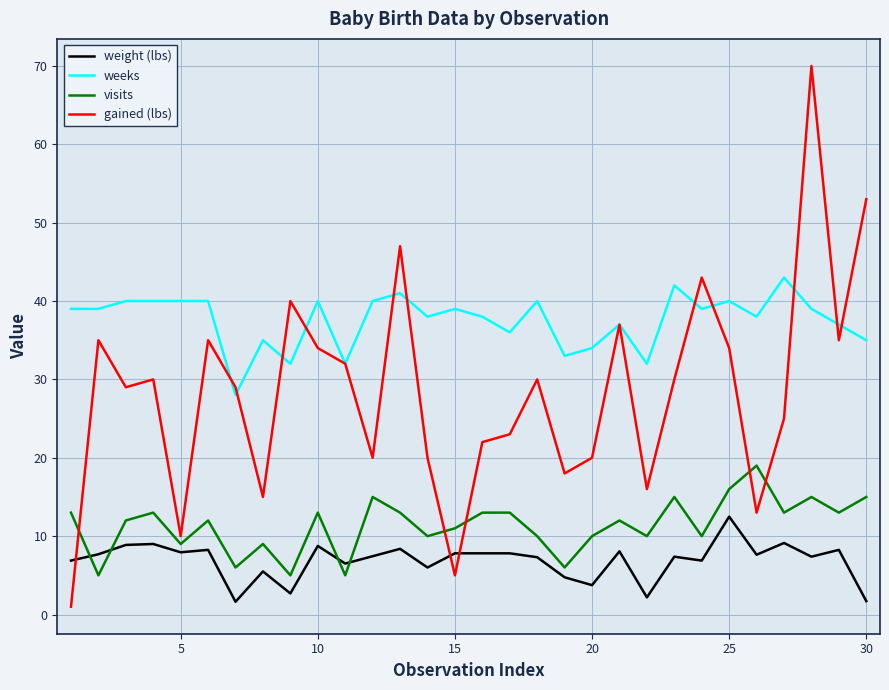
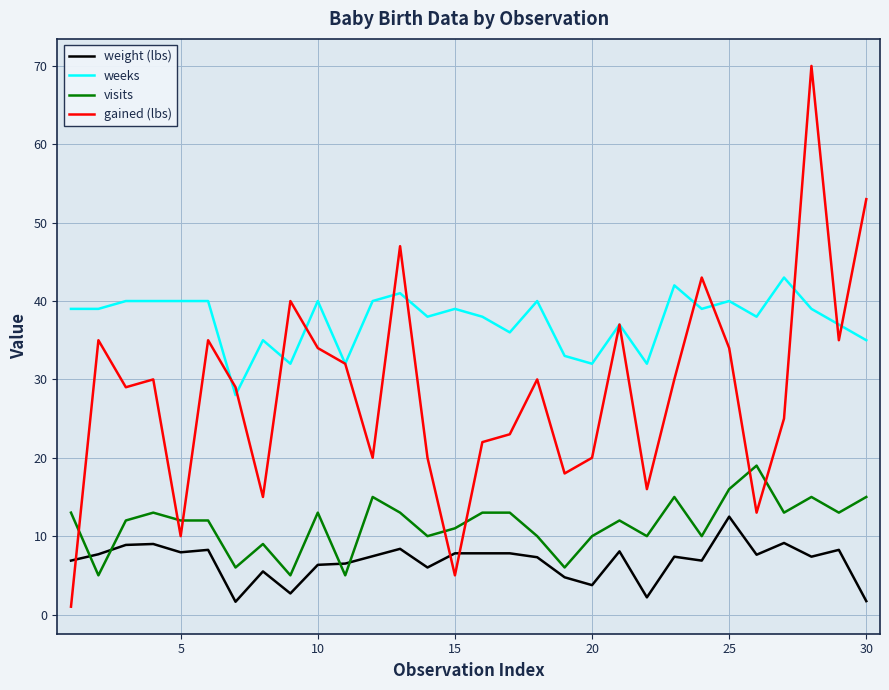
  {
    "weight (lbs)": {
      "5": 8,
-     "10": 9,
+     "10": 6,
      "15": 8,
      "20": 4,
      "25": 12,
      "30": 2
    },
    "weeks": {
      "5": 40,
      "10": 40,
      "15": 39,
-     "20": 34,
+     "20": 32,
      "25": 40,
      "30": 35
    },
    "visits": {
-     "5": 9,
+     "5": 12,
      "10": 13,
      "15": 11,
      "20": 10,
      "25": 16,
      "30": 15
    },
    "gained (lbs)": {
      "5": 10,
      "10": 34,
      "15": 5,
      "20": 20,
      "25": 34,
      "30": 53
    }
  }
